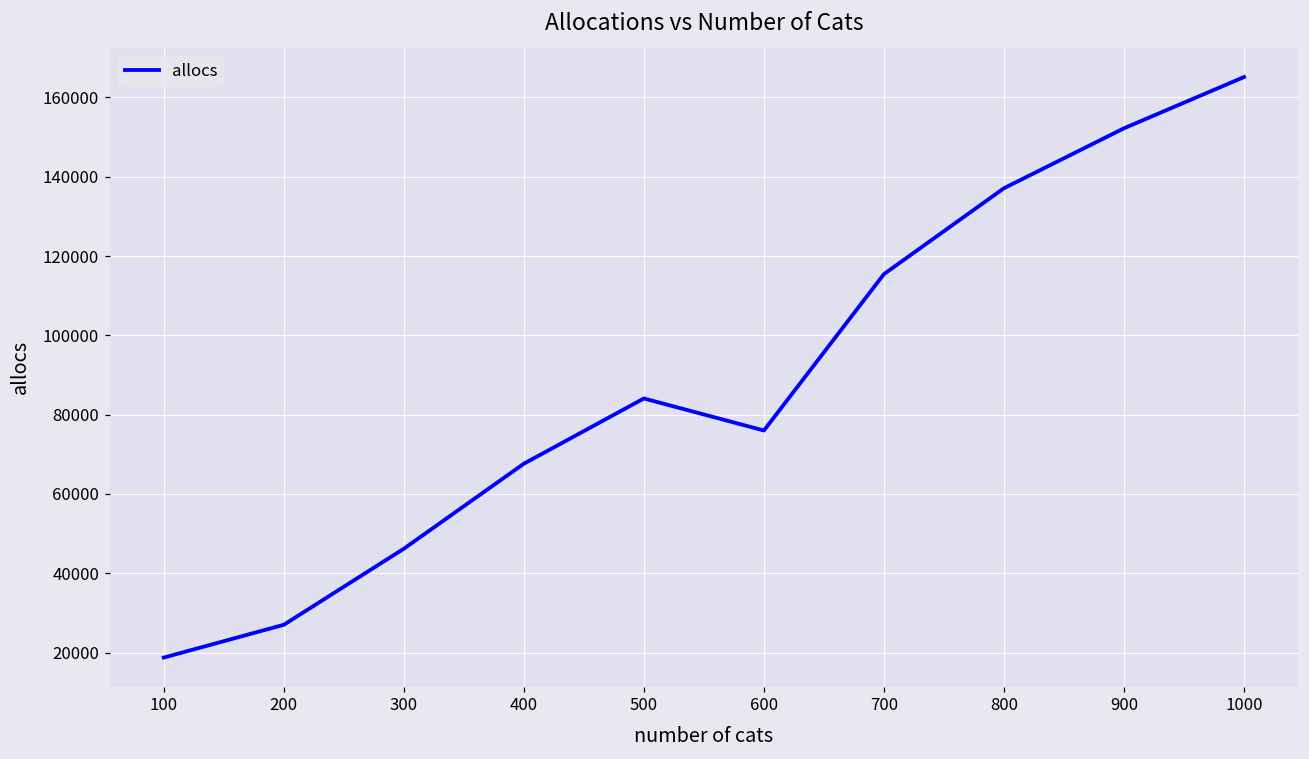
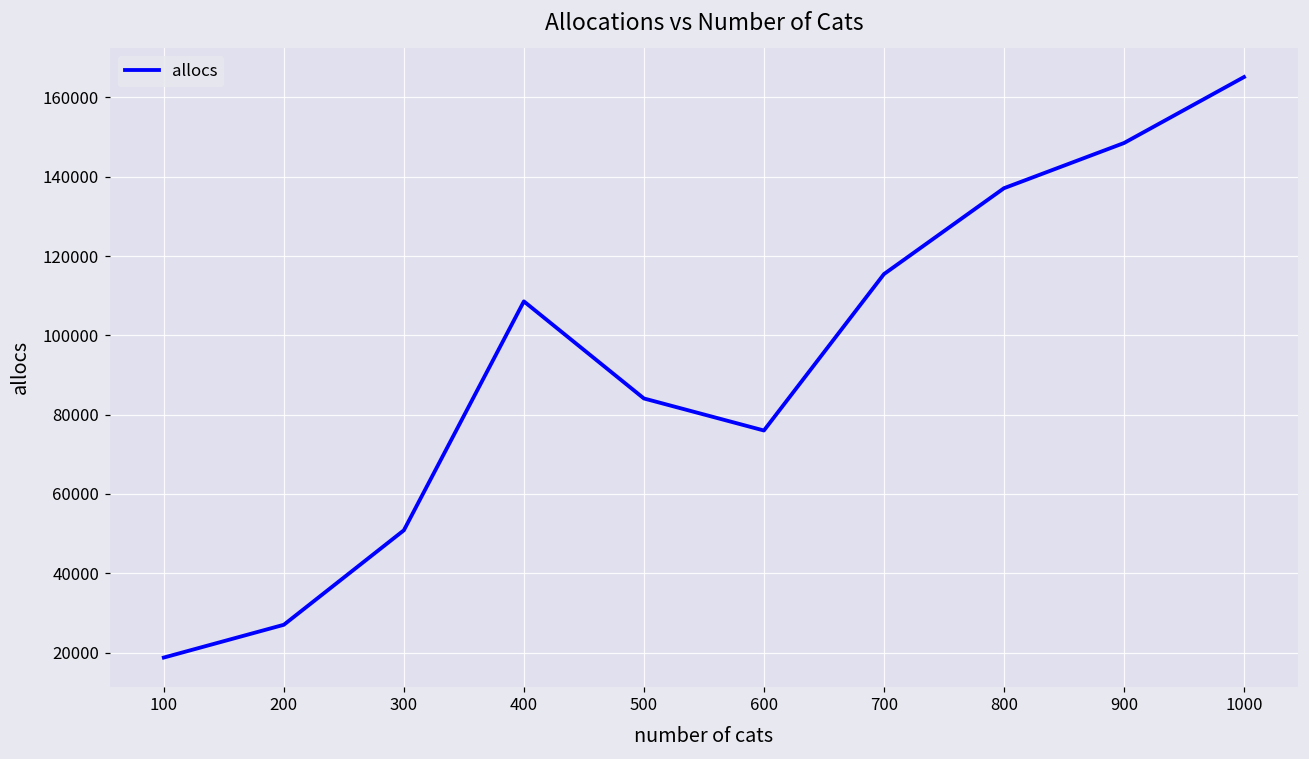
  {
    "100": 19000,
    "200": 27000,
-   "300": 46000,
-   "400": 68000,
+   "300": 51000,
+   "400": 109000,
    "500": 84000,
    "600": 76000,
    "700": 115000,
    "800": 137000,
-   "900": 152000,
+   "900": 149000,
    "1000": 165000
  }
